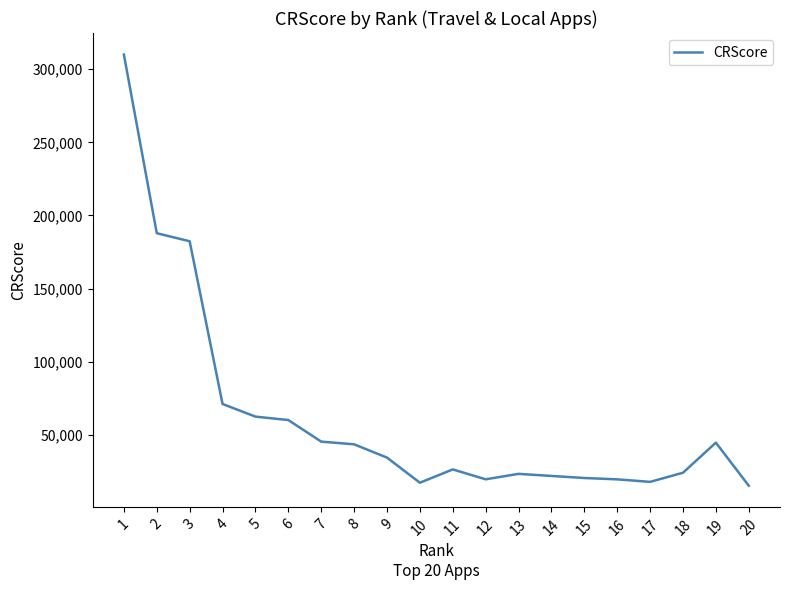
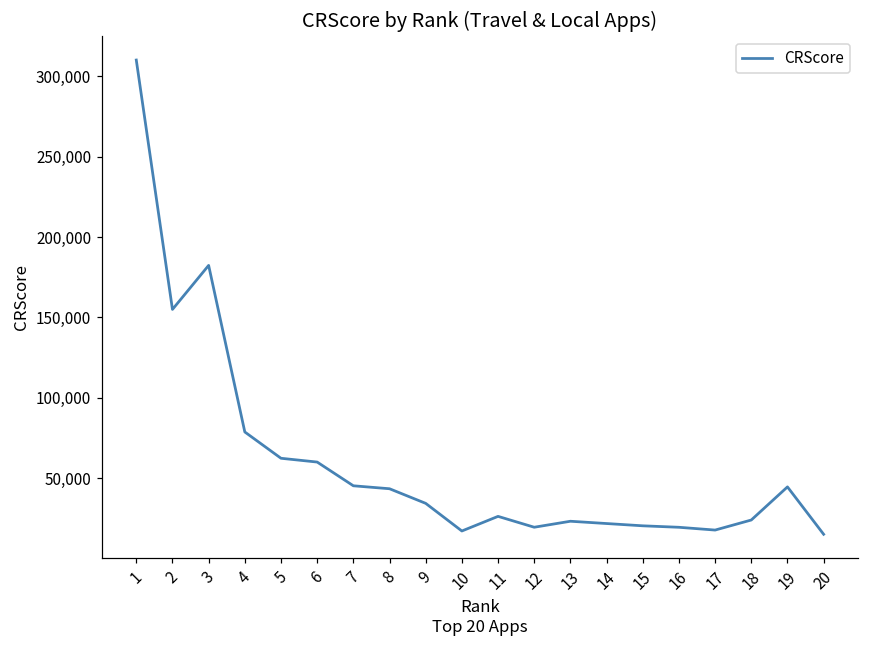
  {
    "1": "310,000",
-   "2": "188,000",
+   "2": "155,000",
    "3": "182,000",
-   "4": "71,000",
+   "4": "79,000",
    "5": "62,000",
    "6": "60,000",
    "7": "45,000",
    "8": "44,000",
    "9": "34,000",
    "10": "17,000",
    "11": "26,000",
    "12": "20,000",
    "13": "23,000",
    "14": "22,000",
    "15": "21,000",
    "16": "20,000",
    "17": "18,000",
    "18": "24,000",
    "19": "45,000",
    "20": "15,000"
  }
